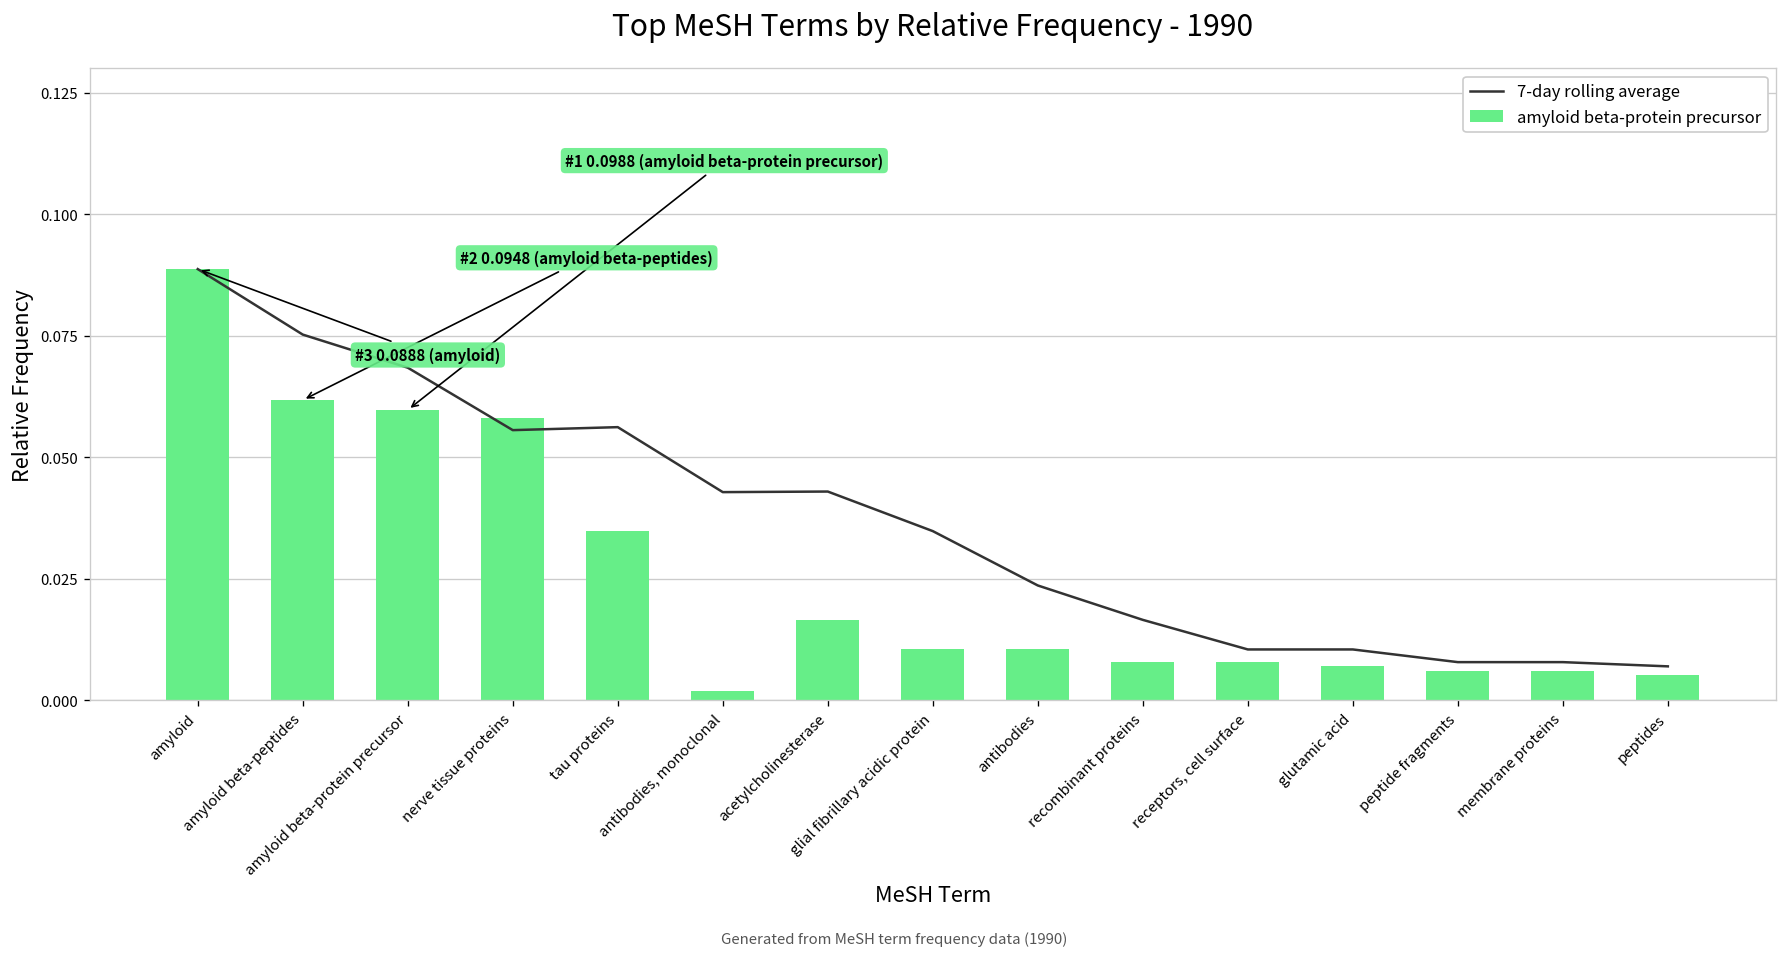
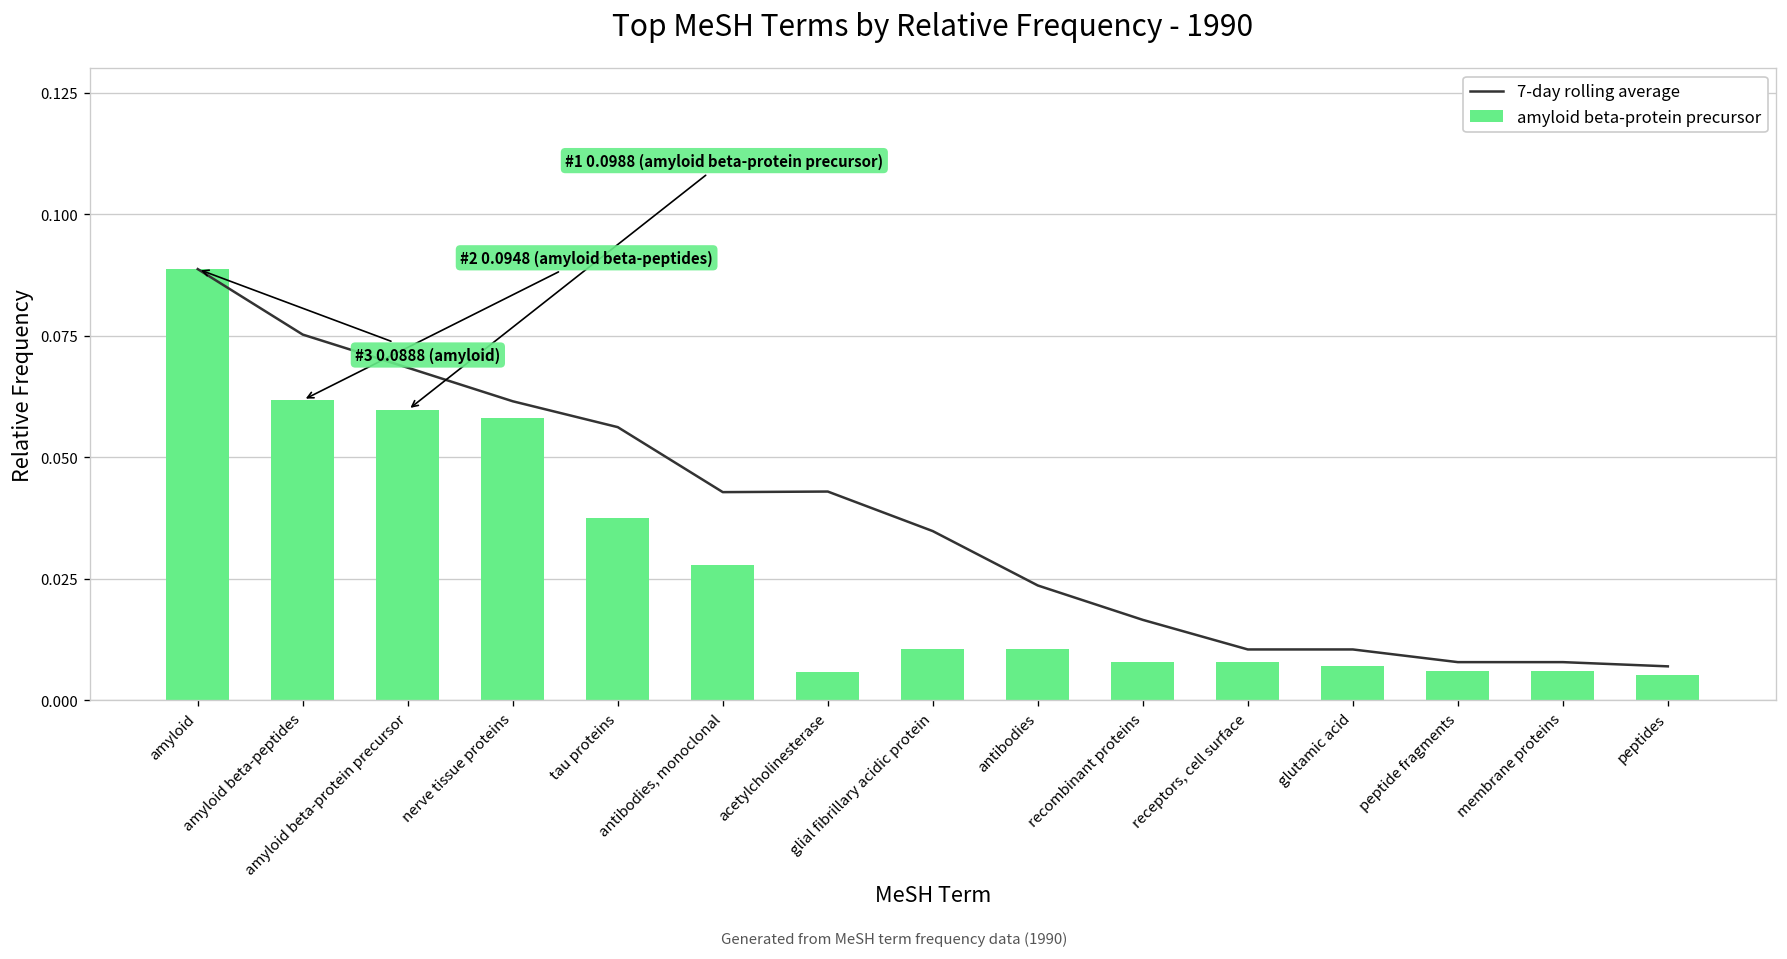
  {
    "7-day rolling average": {
      "amyloid": 0.089,
-     "nerve tissue proteins": 0.056,
+     "nerve tissue proteins": 0.061,
      "tau proteins": 0.056,
      "antibodies, monoclonal": 0.043,
      "acetylcholinesterase": 0.043,
      "glial fibrillary acidic protein": 0.035,
      "antibodies": 0.024,
      "recombinant proteins": 0.017,
      "receptors, cell surface": 0.010,
      "glutamic acid": 0.010,
      "peptide fragments": 0.008,
      "membrane proteins": 0.008,
      "peptides": 0.007
    },
    "amyloid beta-protein precursor": {
      "amyloid": 0.089,
      "amyloid beta-peptides": 0.062,
      "amyloid beta-protein precursor": 0.060,
      "nerve tissue proteins": 0.058,
-     "tau proteins": 0.035,
-     "antibodies, monoclonal": 0.002,
-     "acetylcholinesterase": 0.017,
+     "tau proteins": 0.038,
+     "antibodies, monoclonal": 0.028,
+     "acetylcholinesterase": 0.006,
      "glial fibrillary acidic protein": 0.010,
      "antibodies": 0.010,
      "recombinant proteins": 0.008,
      "receptors, cell surface": 0.008,
      "glutamic acid": 0.007,
      "peptide fragments": 0.006,
      "membrane proteins": 0.006,
      "peptides": 0.005
    }
  }
